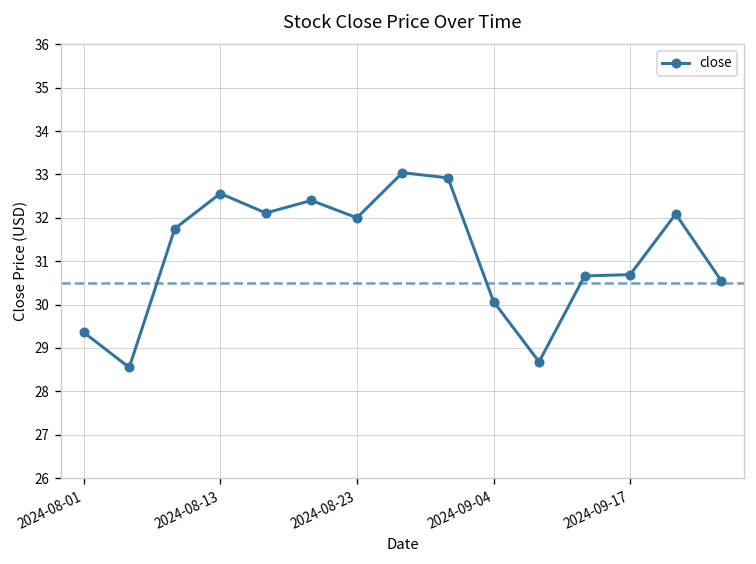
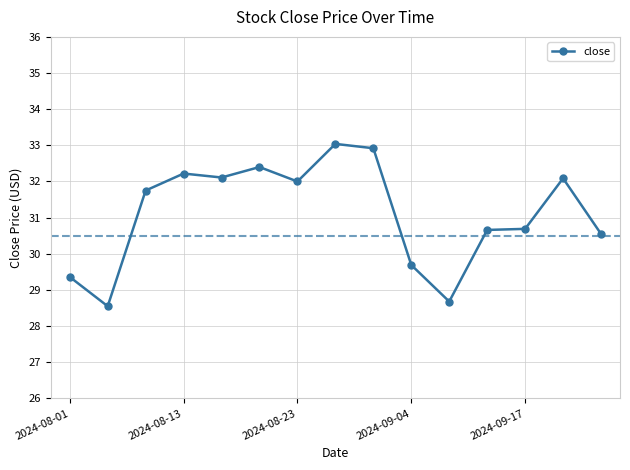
  {
    "2024-08-01": 29.4,
-   "2024-08-13": 32.6,
+   "2024-08-13": 32.2,
    "2024-08-23": 32.0,
-   "2024-09-04": 30.1,
+   "2024-09-04": 29.7,
    "2024-09-17": 30.7
  }
